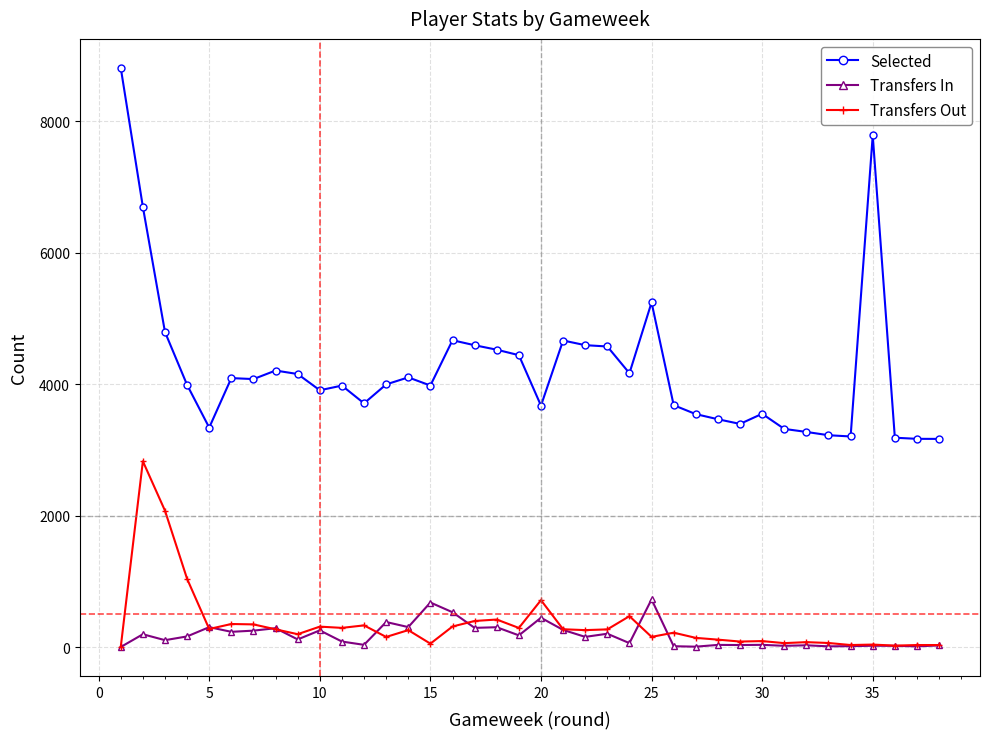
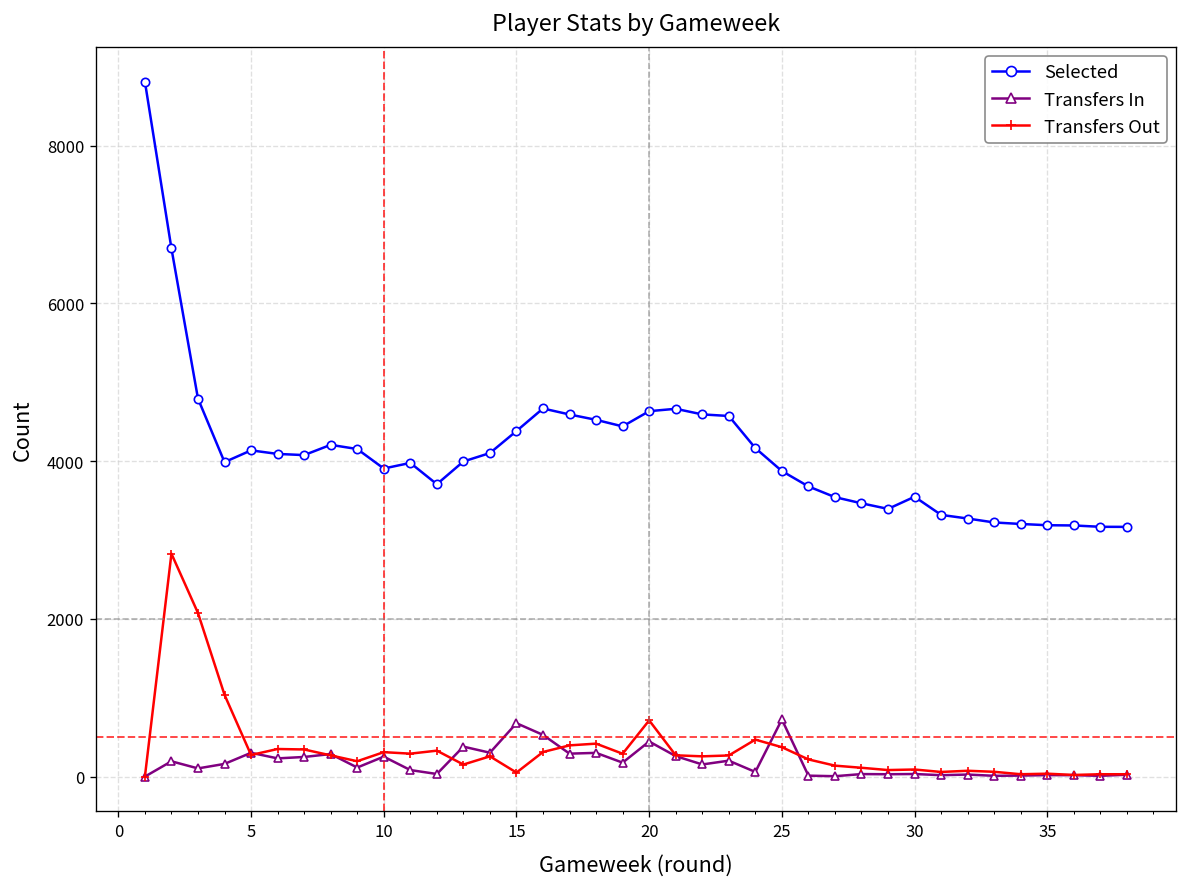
  {
    "Selected": {
-     "5": 3300,
+     "5": 4100,
      "10": 3900,
-     "15": 4000,
-     "20": 3700,
-     "25": 5200,
+     "15": 4400,
+     "20": 4600,
+     "25": 3900,
      "30": 3500,
-     "35": 7800
+     "35": 3200
    },
    "Transfers In": {
      "10": 300,
      "15": 700,
      "20": 400,
      "25": 700,
      "30": 0
    },
    "Transfers Out": {
      "10": 300,
      "15": 100,
      "20": 700,
-     "25": 200,
+     "25": 400,
      "30": 100
    }
  }
